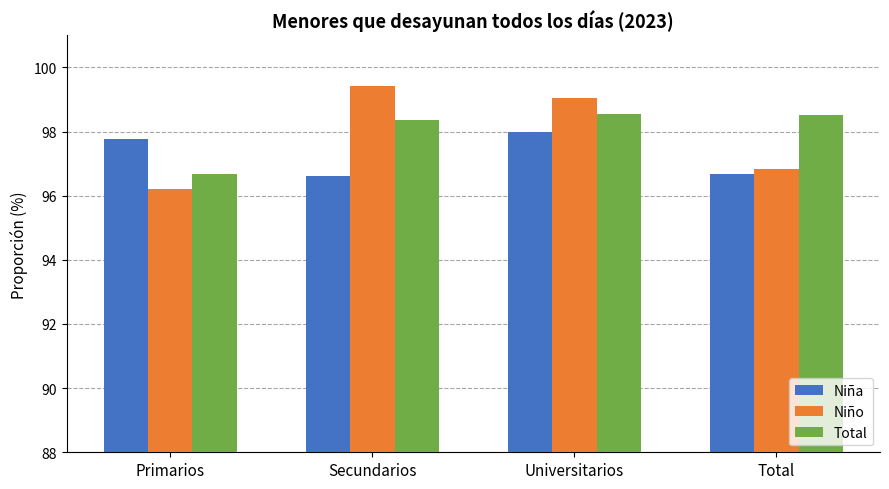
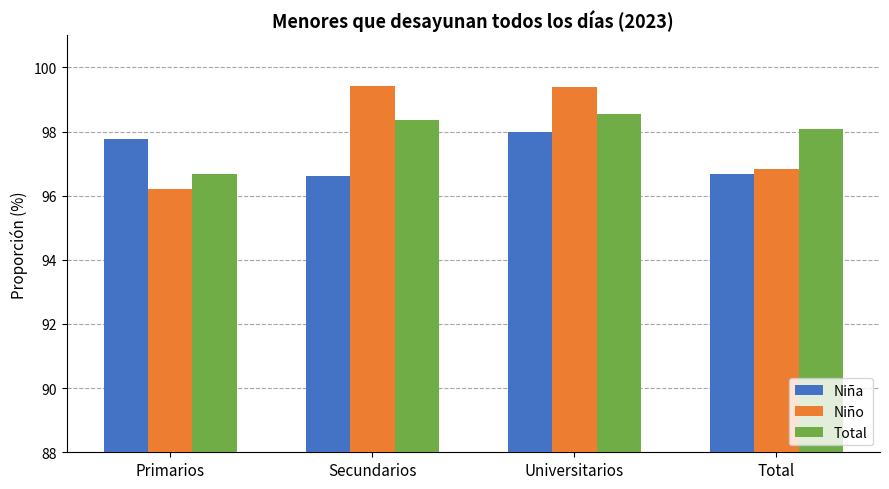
  {
    "Niña": {
      "Primarios": 97.8,
      "Secundarios": 96.6,
      "Universitarios": 98.0,
      "Total": 96.7
    },
    "Niño": {
      "Primarios": 96.2,
      "Secundarios": 99.4,
-     "Universitarios": 99.1,
+     "Universitarios": 99.4,
      "Total": 96.8
    },
    "Total": {
      "Primarios": 96.7,
      "Secundarios": 98.4,
      "Universitarios": 98.6,
-     "Total": 98.5
+     "Total": 98.1
    }
  }
